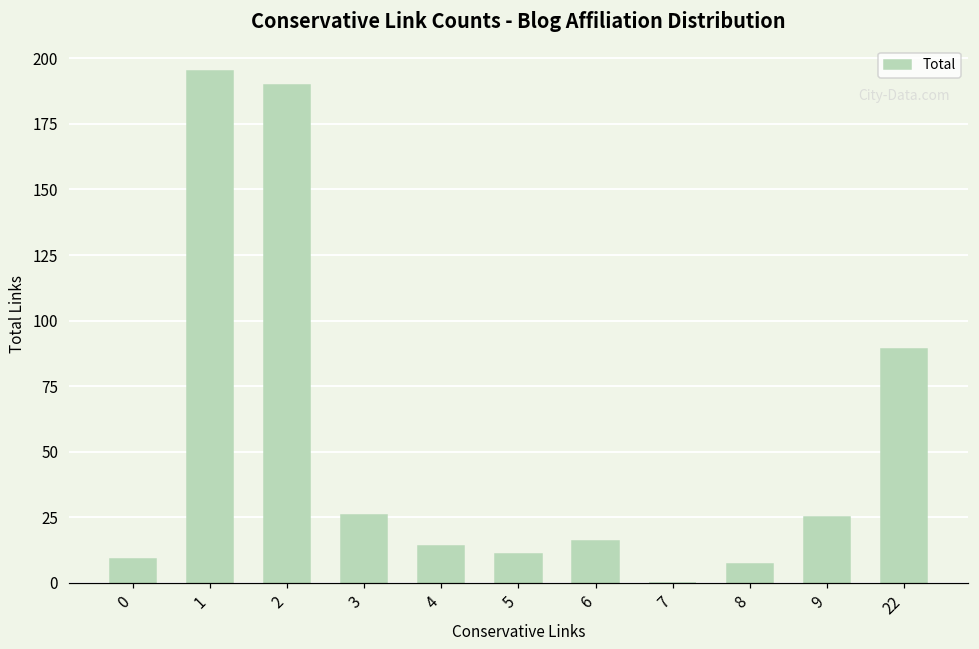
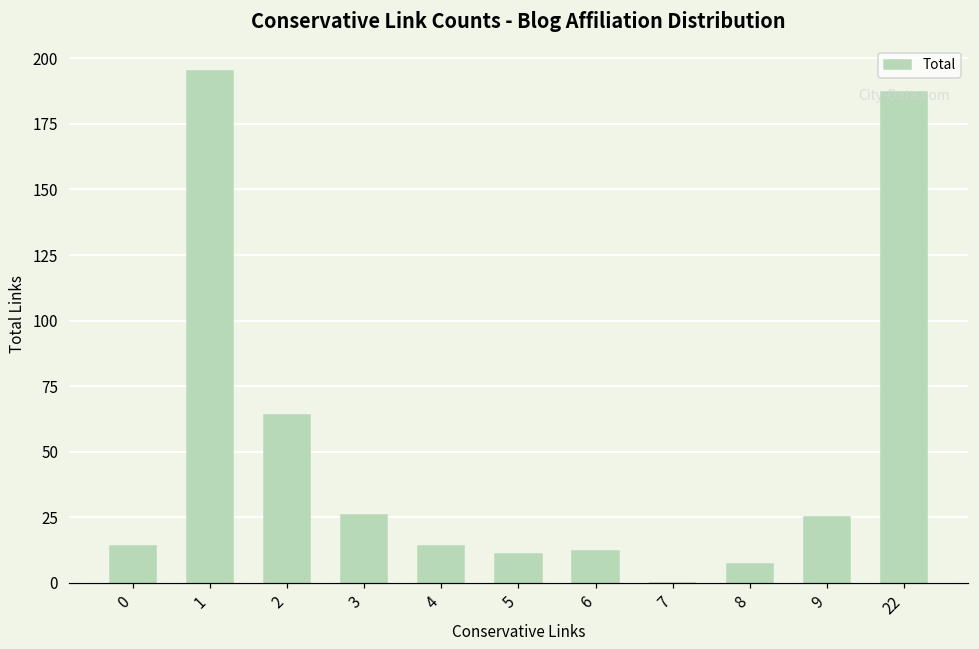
  {
-   "0": 9,
+   "0": 14,
    "1": 195,
-   "2": 190,
+   "2": 64,
    "3": 26,
    "4": 14,
    "5": 11,
-   "6": 16,
+   "6": 12,
    "7": 0,
    "8": 7,
    "9": 25,
-   "22": 89
+   "22": 187
  }
